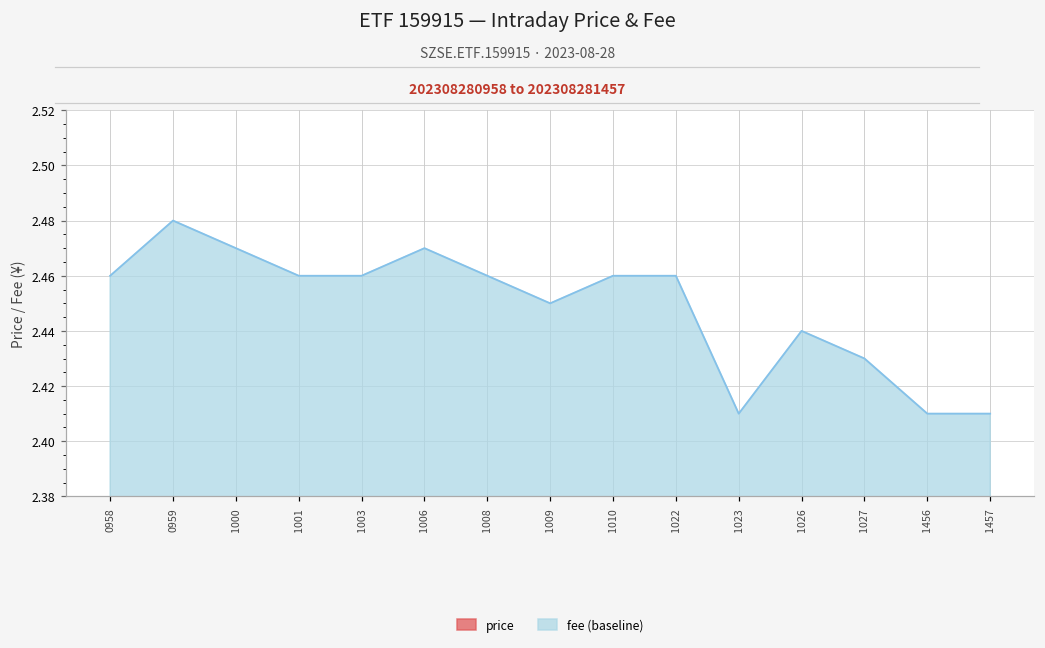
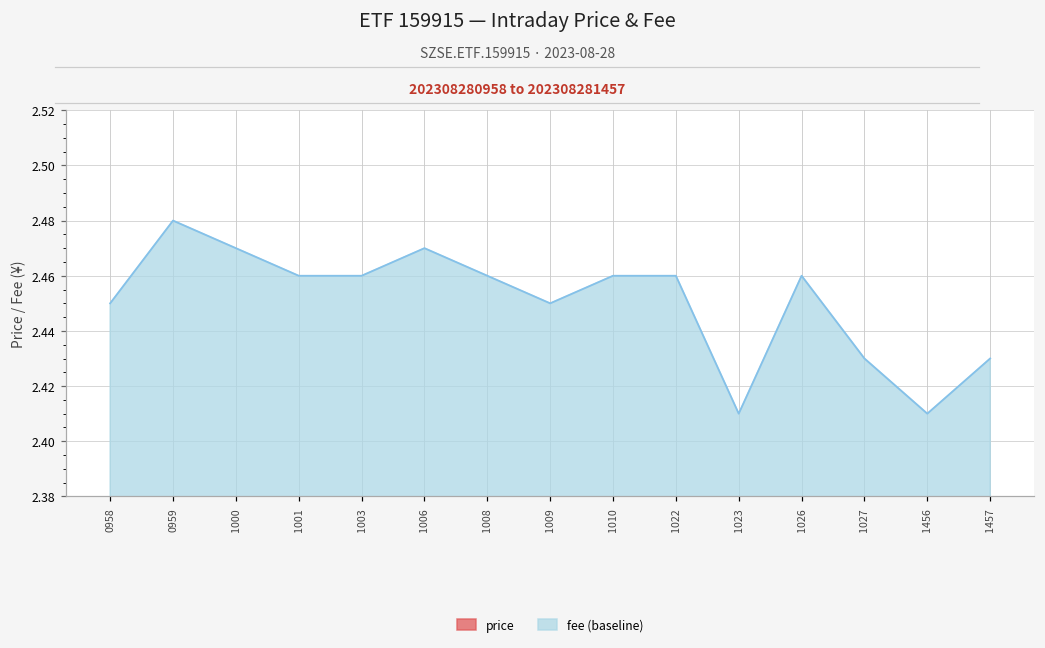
  {
    "fee (baseline)": {
-     "0958": 2.46,
+     "0958": 2.45,
      "0959": 2.48,
      "1000": 2.47,
      "1001": 2.46,
      "1003": 2.46,
      "1006": 2.47,
      "1008": 2.46,
      "1009": 2.45,
      "1010": 2.46,
      "1022": 2.46,
      "1023": 2.41,
-     "1026": 2.44,
+     "1026": 2.46,
      "1027": 2.43,
      "1456": 2.41,
-     "1457": 2.41
+     "1457": 2.43
    }
  }
